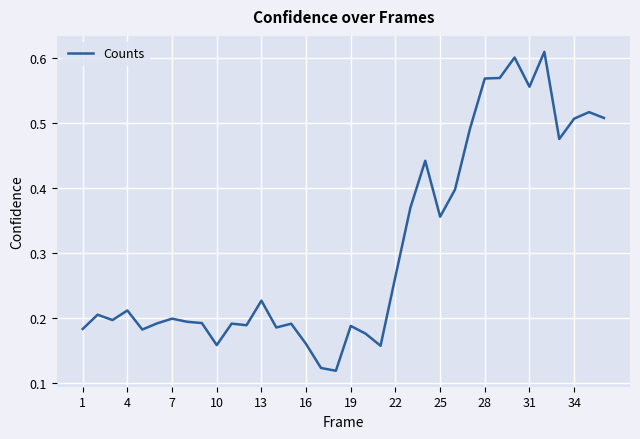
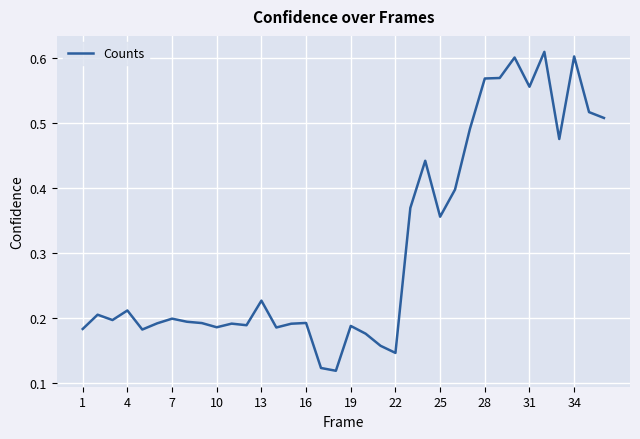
  {
    "1": 0.18,
    "4": 0.21,
    "7": 0.20,
-   "10": 0.16,
+   "10": 0.19,
    "13": 0.23,
-   "16": 0.16,
+   "16": 0.19,
    "19": 0.19,
-   "22": 0.26,
+   "22": 0.15,
    "25": 0.36,
    "28": 0.57,
    "31": 0.56,
-   "34": 0.51
+   "34": 0.60
  }
